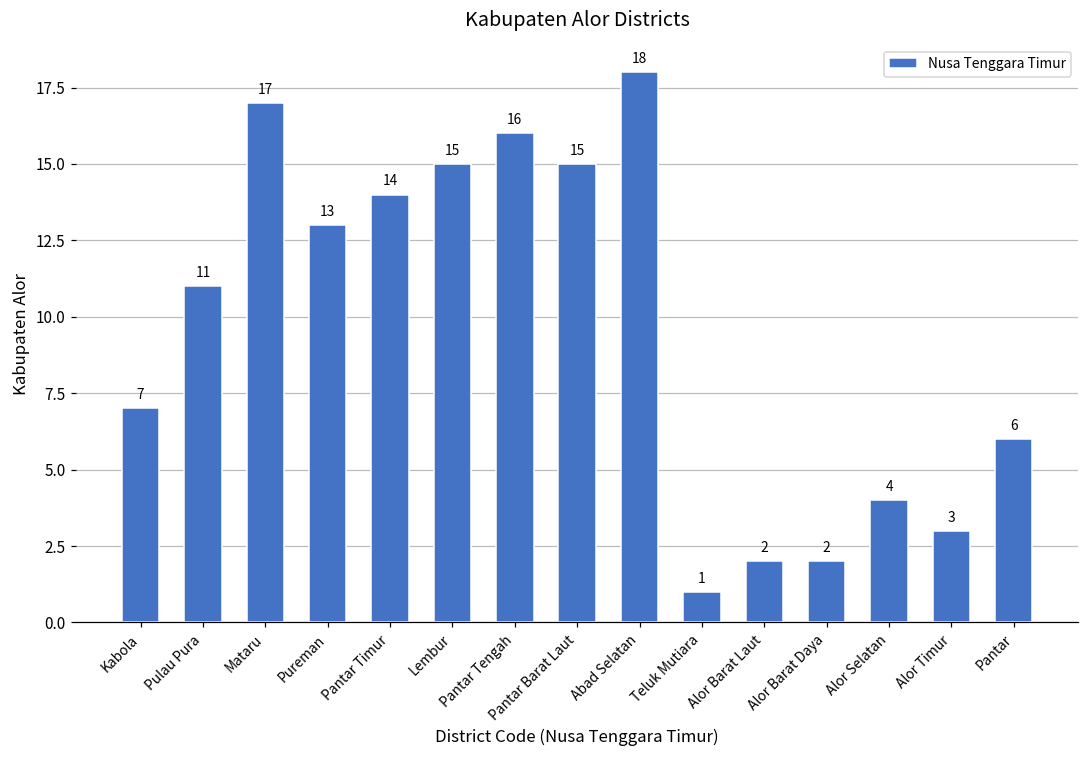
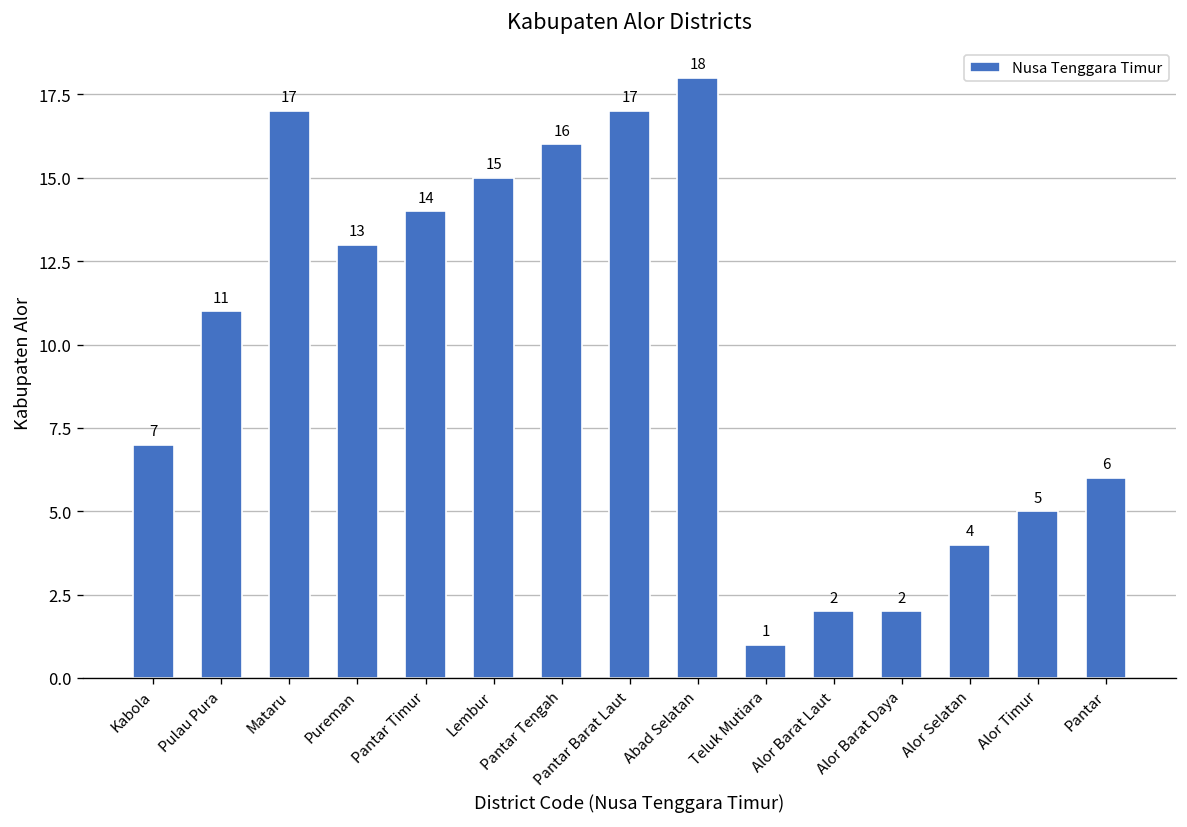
  {
    "Kabola": 7,
    "Pulau Pura": 11,
    "Mataru": 17,
    "Pureman": 13,
    "Pantar Timur": 14,
    "Lembur": 15,
    "Pantar Tengah": 16,
-   "Pantar Barat Laut": 15,
+   "Pantar Barat Laut": 17,
    "Abad Selatan": 18,
    "Teluk Mutiara": 1,
    "Alor Barat Laut": 2,
    "Alor Barat Daya": 2,
    "Alor Selatan": 4,
-   "Alor Timur": 3,
+   "Alor Timur": 5,
    "Pantar": 6
  }
